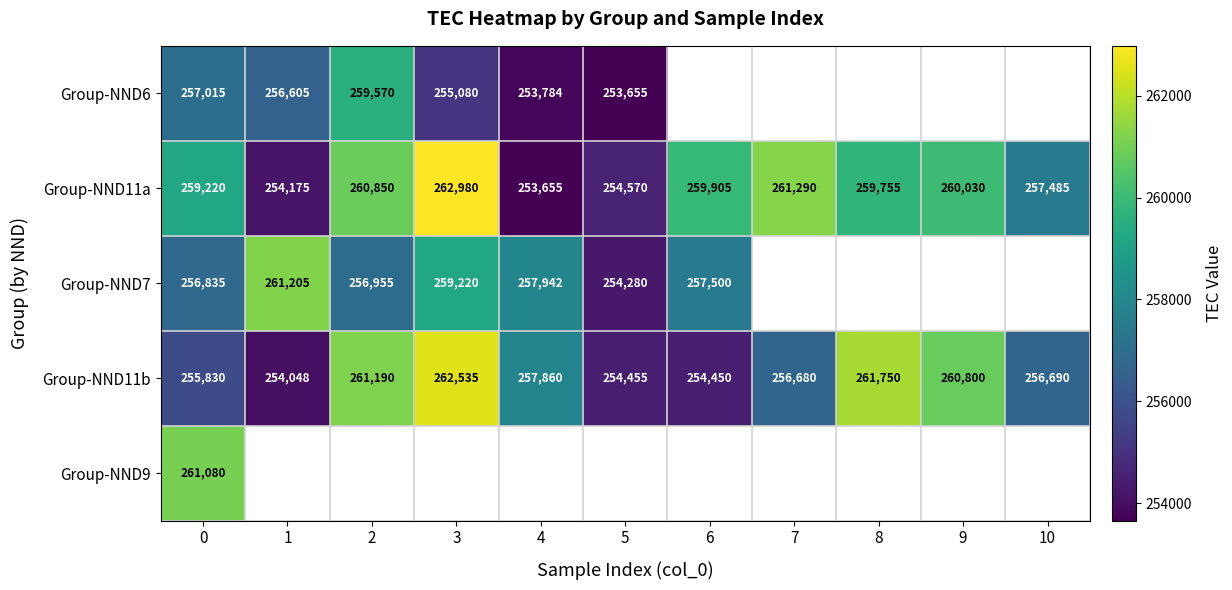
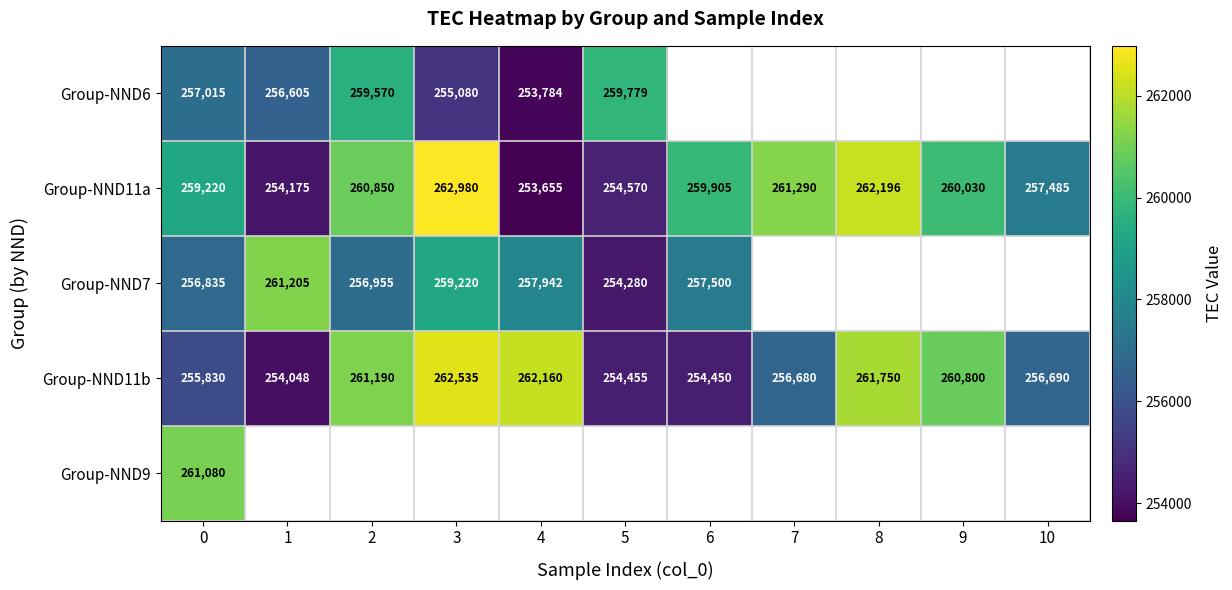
  {
    "Group-NND6": {
      "0": "257,015",
      "1": "256,605",
      "2": "259,570",
      "3": "255,080",
      "4": "253,784",
-     "5": "253,655"
+     "5": "259,779"
    },
    "Group-NND11a": {
      "0": "259,220",
      "1": "254,175",
      "2": "260,850",
      "3": "262,980",
      "4": "253,655",
      "5": "254,570",
      "6": "259,905",
      "7": "261,290",
-     "8": "259,755",
+     "8": "262,196",
      "9": "260,030",
      "10": "257,485"
    },
    "Group-NND7": {
      "0": "256,835",
      "1": "261,205",
      "2": "256,955",
      "3": "259,220",
      "4": "257,942",
      "5": "254,280",
      "6": "257,500"
    },
    "Group-NND11b": {
      "0": "255,830",
      "1": "254,048",
      "2": "261,190",
      "3": "262,535",
-     "4": "257,860",
+     "4": "262,160",
      "5": "254,455",
      "6": "254,450",
      "7": "256,680",
      "8": "261,750",
      "9": "260,800",
      "10": "256,690"
    },
    "Group-NND9": {
      "0": "261,080"
    }
  }
